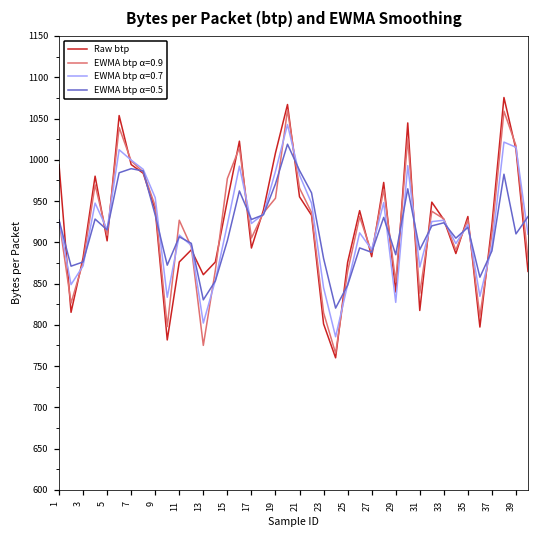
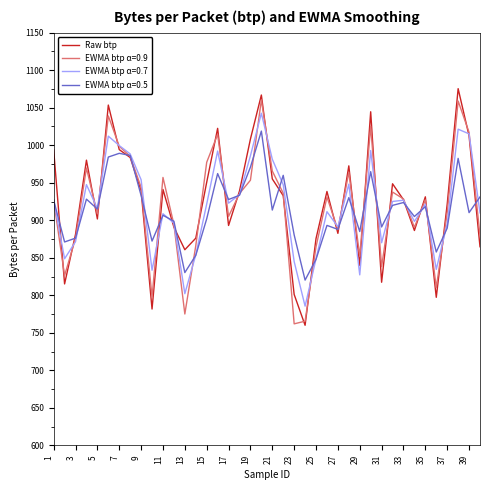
  {
    "Raw btp": {
      "1": 990,
      "3": 880,
      "5": 900,
      "7": 990,
      "9": 940,
-     "11": 880,
+     "11": 940,
      "13": 860,
      "15": 950,
      "17": 890,
      "19": 1010,
      "21": 960,
      "23": 800,
      "25": 880,
      "27": 880,
      "29": 840,
      "31": 820,
      "35": 930,
      "37": 920
    },
    "EWMA btp α=0.9": {
      "5": 910,
      "9": 940,
-     "11": 930,
+     "11": 960,
      "13": 780,
      "15": 980,
      "17": 910,
      "19": 950,
      "21": 970,
-     "23": 810,
+     "23": 760,
      "25": 860,
      "29": 850,
      "31": 840,
      "35": 930,
      "37": 910
    },
    "EWMA btp α=0.7": {
      "3": 870,
      "9": 950,
      "13": 800,
      "15": 920,
      "17": 920,
      "19": 990,
      "21": 980,
      "23": 840,
      "27": 890,
      "29": 830,
      "31": 870,
      "37": 900
    },
    "EWMA btp α=0.5": {
      "7": 990,
      "9": 930,
      "13": 830,
      "15": 900,
      "17": 930,
      "19": 970,
-     "21": 990,
+     "21": 910,
      "23": 880,
      "29": 880,
      "31": 890,
      "37": 890,
      "39": 910
    }
  }
